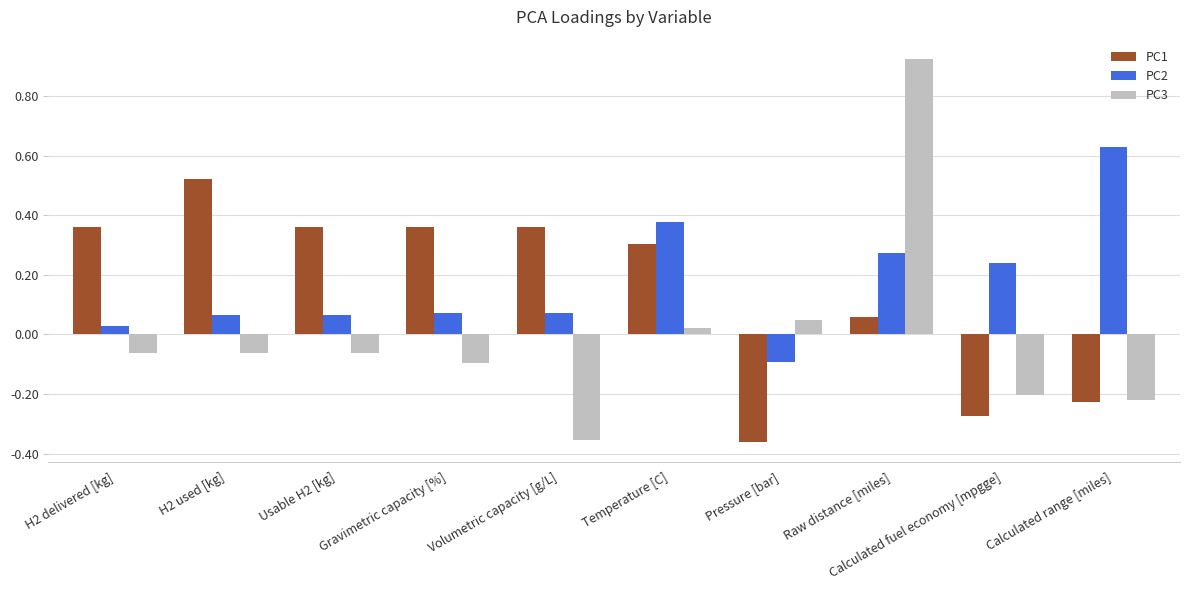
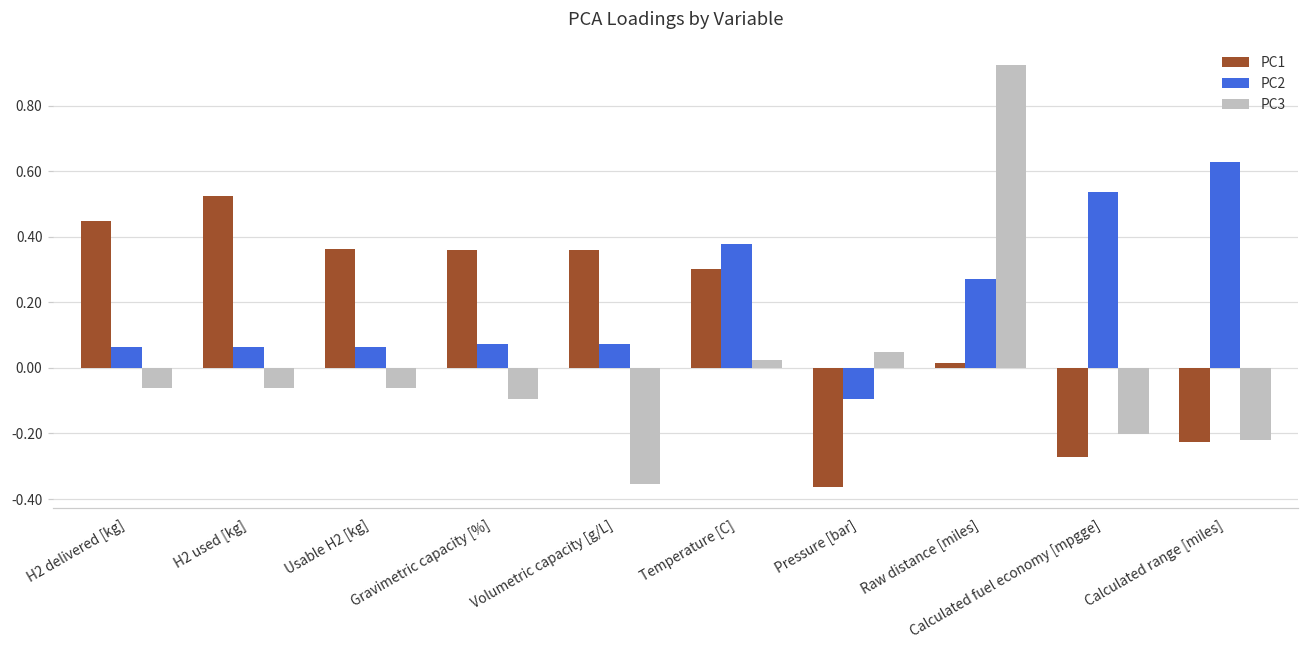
  {
    "PC1": {
-     "H2 delivered [kg]": 0.36,
+     "H2 delivered [kg]": 0.45,
      "H2 used [kg]": 0.52,
      "Usable H2 [kg]": 0.36,
      "Gravimetric capacity [%]": 0.36,
      "Volumetric capacity [g/L]": 0.36,
      "Temperature [C]": 0.30,
      "Pressure [bar]": -0.36,
-     "Raw distance [miles]": 0.06,
+     "Raw distance [miles]": 0.02,
      "Calculated fuel economy [mpgge]": -0.27,
      "Calculated range [miles]": -0.23
    },
    "PC2": {
-     "H2 delivered [kg]": 0.03,
+     "H2 delivered [kg]": 0.06,
      "H2 used [kg]": 0.06,
      "Usable H2 [kg]": 0.06,
      "Gravimetric capacity [%]": 0.07,
      "Volumetric capacity [g/L]": 0.07,
      "Temperature [C]": 0.38,
      "Pressure [bar]": -0.09,
      "Raw distance [miles]": 0.27,
-     "Calculated fuel economy [mpgge]": 0.24,
+     "Calculated fuel economy [mpgge]": 0.54,
      "Calculated range [miles]": 0.63
    },
    "PC3": {
      "H2 delivered [kg]": -0.06,
      "H2 used [kg]": -0.06,
      "Usable H2 [kg]": -0.06,
      "Gravimetric capacity [%]": -0.10,
      "Volumetric capacity [g/L]": -0.35,
      "Temperature [C]": 0.02,
      "Pressure [bar]": 0.05,
      "Raw distance [miles]": 0.93,
      "Calculated fuel economy [mpgge]": -0.20,
      "Calculated range [miles]": -0.22
    }
  }
